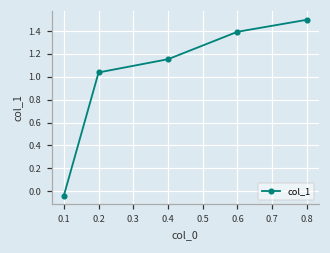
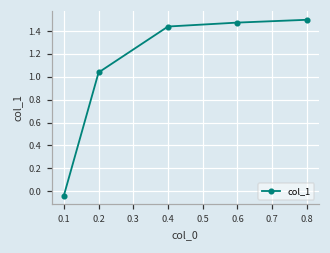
  {
    "0.1": -0.04,
    "0.2": 1.04,
-   "0.4": 1.15,
-   "0.6": 1.39,
+   "0.4": 1.44,
+   "0.6": 1.47,
    "0.8": 1.50
  }
